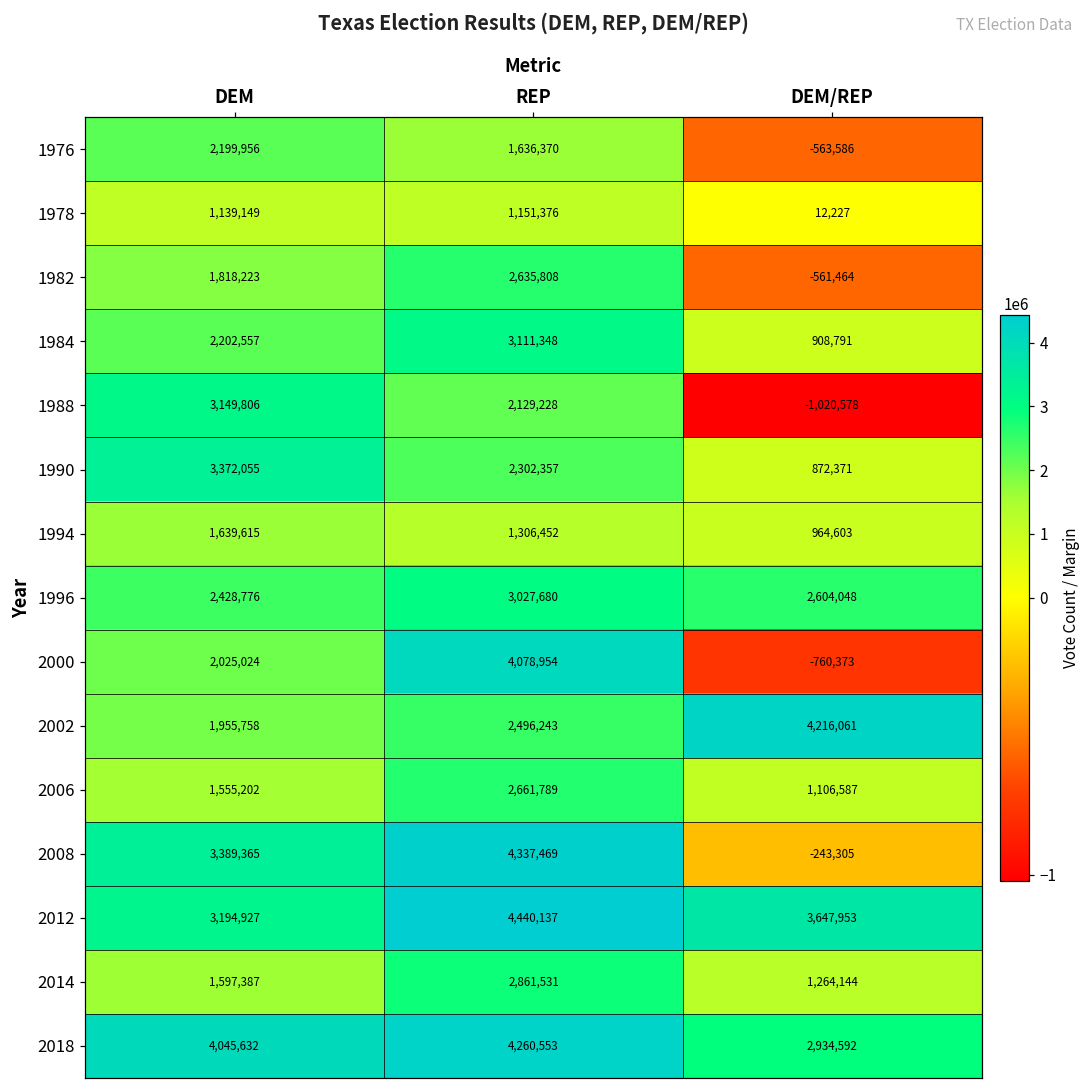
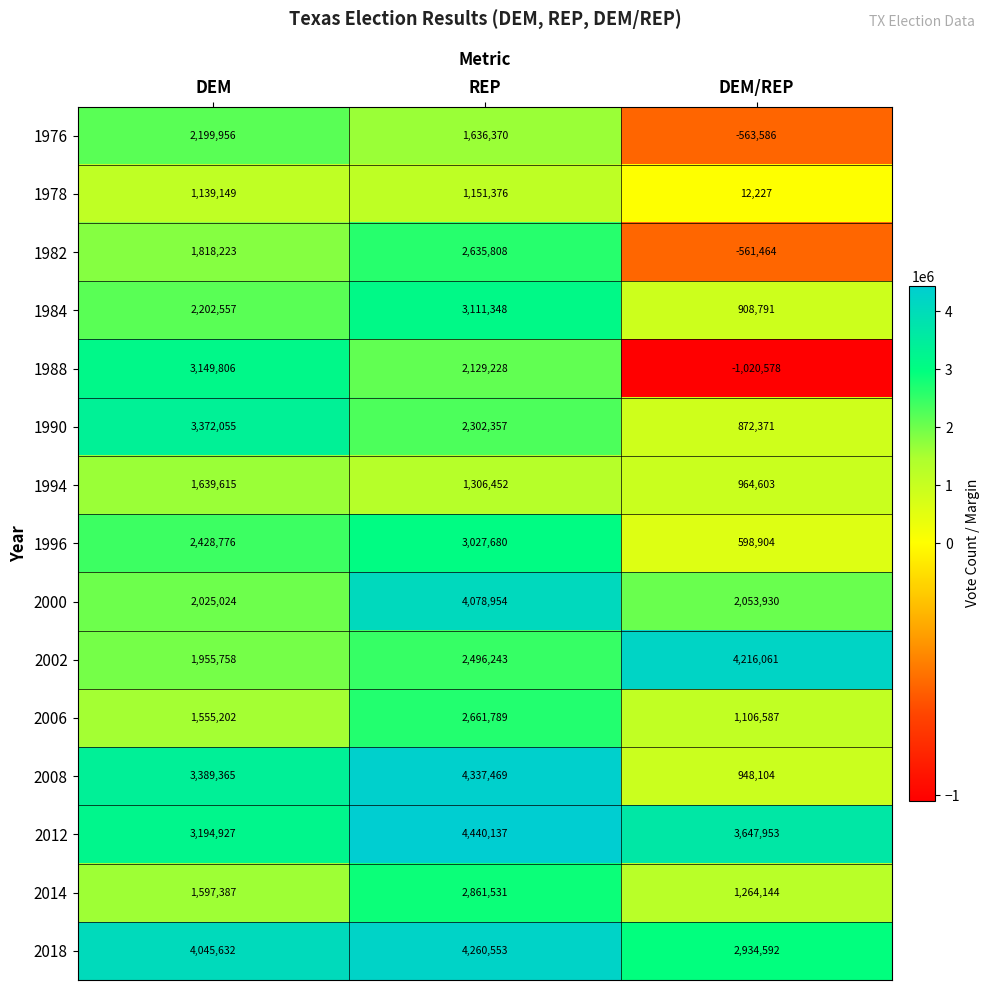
  {
    "1976": {
      "DEM": "2,199,956",
      "REP": "1,636,370",
      "DEM/REP": "-563,586"
    },
    "1978": {
      "DEM": "1,139,149",
      "REP": "1,151,376",
      "DEM/REP": "12,227"
    },
    "1982": {
      "DEM": "1,818,223",
      "REP": "2,635,808",
      "DEM/REP": "-561,464"
    },
    "1984": {
      "DEM": "2,202,557",
      "REP": "3,111,348",
      "DEM/REP": "908,791"
    },
    "1988": {
      "DEM": "3,149,806",
      "REP": "2,129,228",
      "DEM/REP": "-1,020,578"
    },
    "1990": {
      "DEM": "3,372,055",
      "REP": "2,302,357",
      "DEM/REP": "872,371"
    },
    "1994": {
      "DEM": "1,639,615",
      "REP": "1,306,452",
      "DEM/REP": "964,603"
    },
    "1996": {
      "DEM": "2,428,776",
      "REP": "3,027,680",
-     "DEM/REP": "2,604,048"
+     "DEM/REP": "598,904"
    },
    "2000": {
      "DEM": "2,025,024",
      "REP": "4,078,954",
-     "DEM/REP": "-760,373"
+     "DEM/REP": "2,053,930"
    },
    "2002": {
      "DEM": "1,955,758",
      "REP": "2,496,243",
      "DEM/REP": "4,216,061"
    },
    "2006": {
      "DEM": "1,555,202",
      "REP": "2,661,789",
      "DEM/REP": "1,106,587"
    },
    "2008": {
      "DEM": "3,389,365",
      "REP": "4,337,469",
-     "DEM/REP": "-243,305"
+     "DEM/REP": "948,104"
    },
    "2012": {
      "DEM": "3,194,927",
      "REP": "4,440,137",
      "DEM/REP": "3,647,953"
    },
    "2014": {
      "DEM": "1,597,387",
      "REP": "2,861,531",
      "DEM/REP": "1,264,144"
    },
    "2018": {
      "DEM": "4,045,632",
      "REP": "4,260,553",
      "DEM/REP": "2,934,592"
    }
  }
